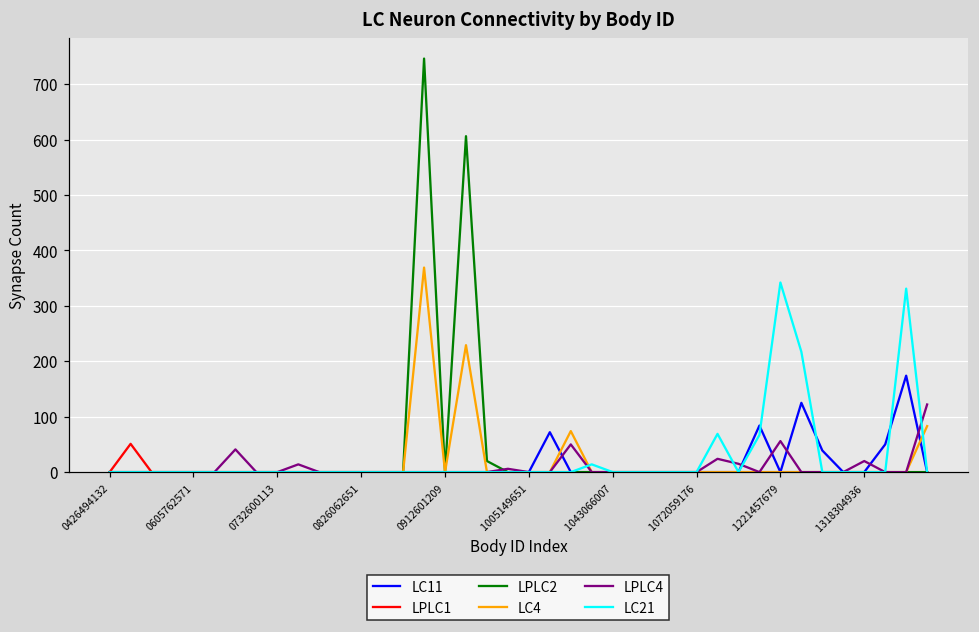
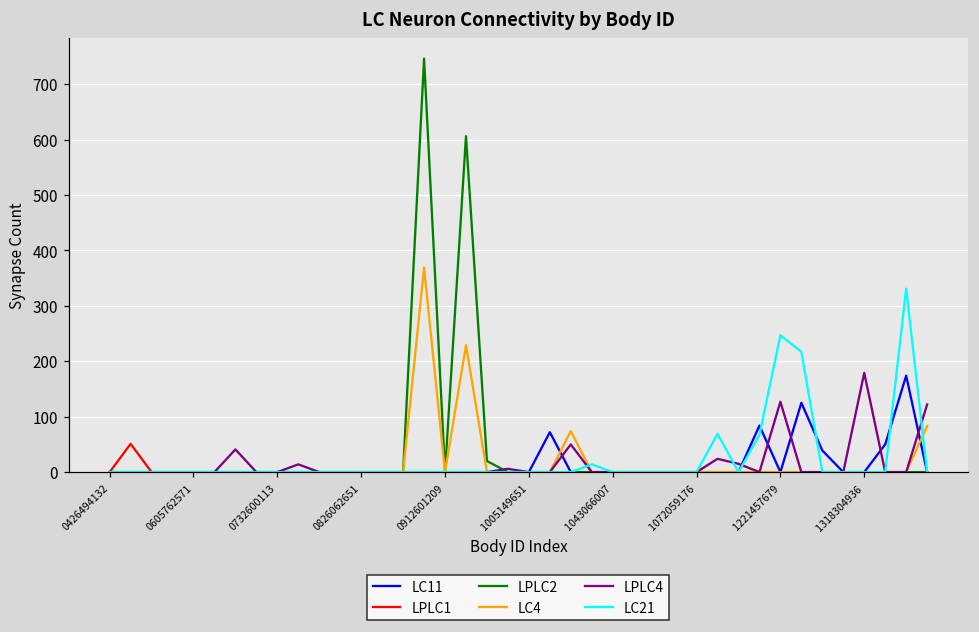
  {
    "LPLC4": {
-     "1221457679": 60,
-     "1318304936": 20
+     "1221457679": 130,
+     "1318304936": 180
    },
    "LC21": {
-     "1221457679": 340
+     "1221457679": 250
    }
  }
